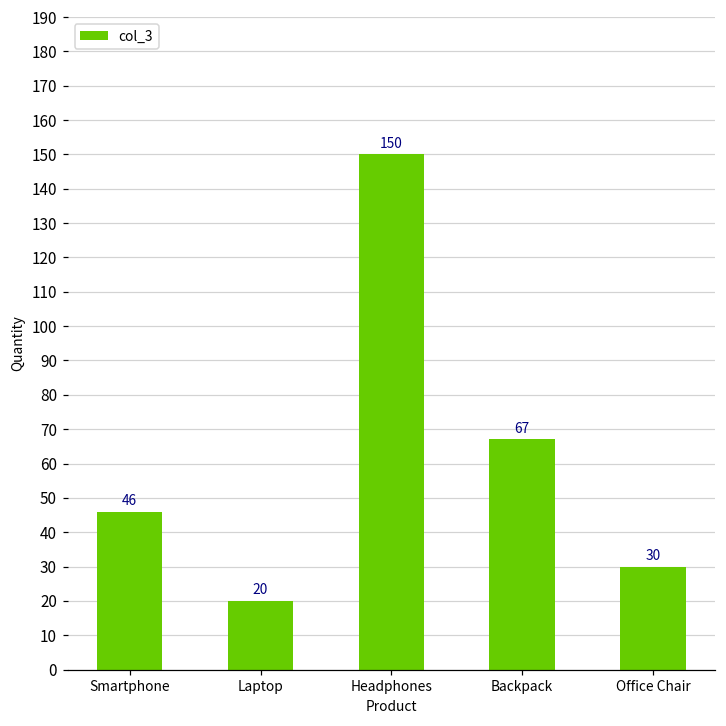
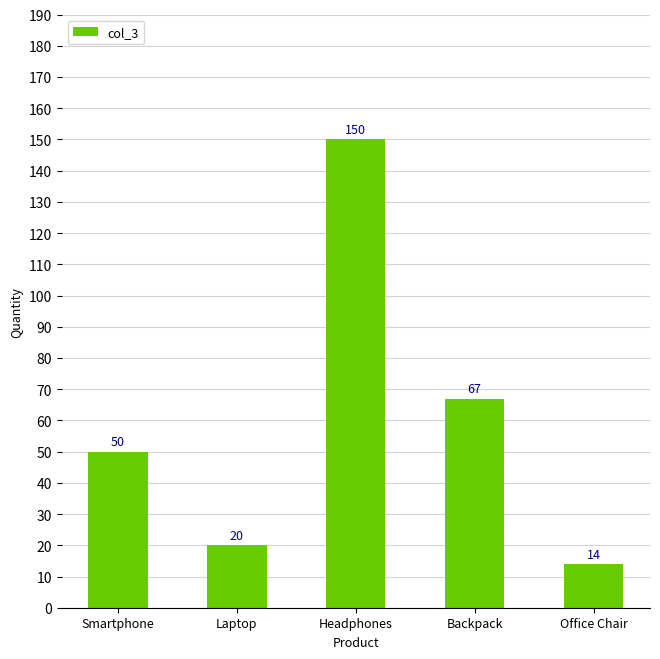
  {
-   "Smartphone": 46,
+   "Smartphone": 50,
    "Laptop": 20,
    "Headphones": 150,
    "Backpack": 67,
-   "Office Chair": 30
+   "Office Chair": 14
  }
